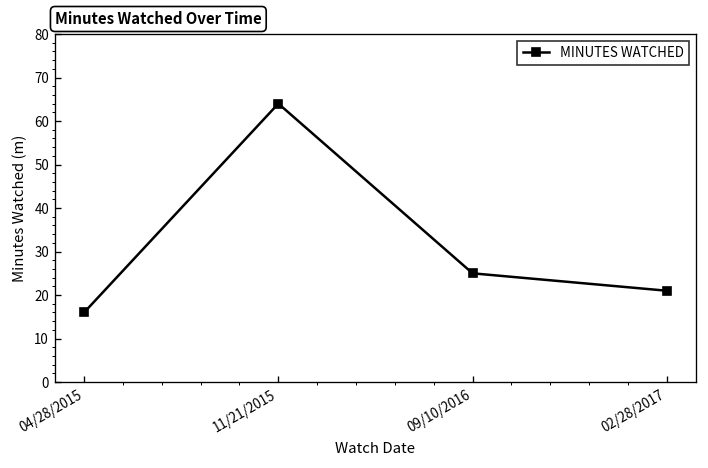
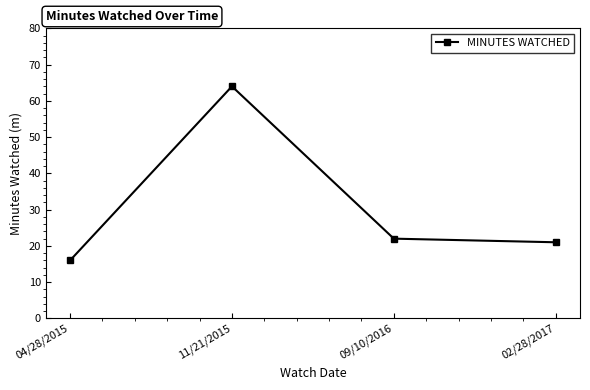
  {
    "04/28/2015": 16,
    "11/21/2015": 64,
-   "09/10/2016": 25,
+   "09/10/2016": 22,
    "02/28/2017": 21
  }
